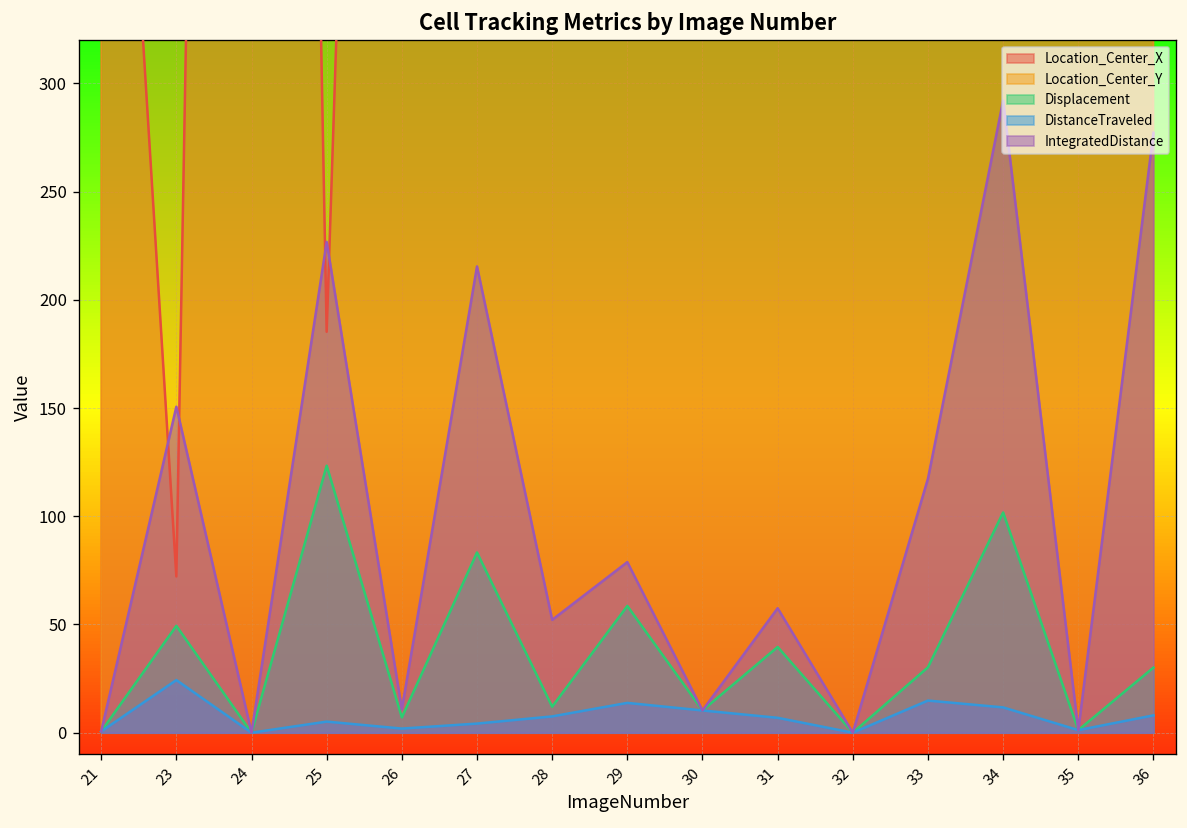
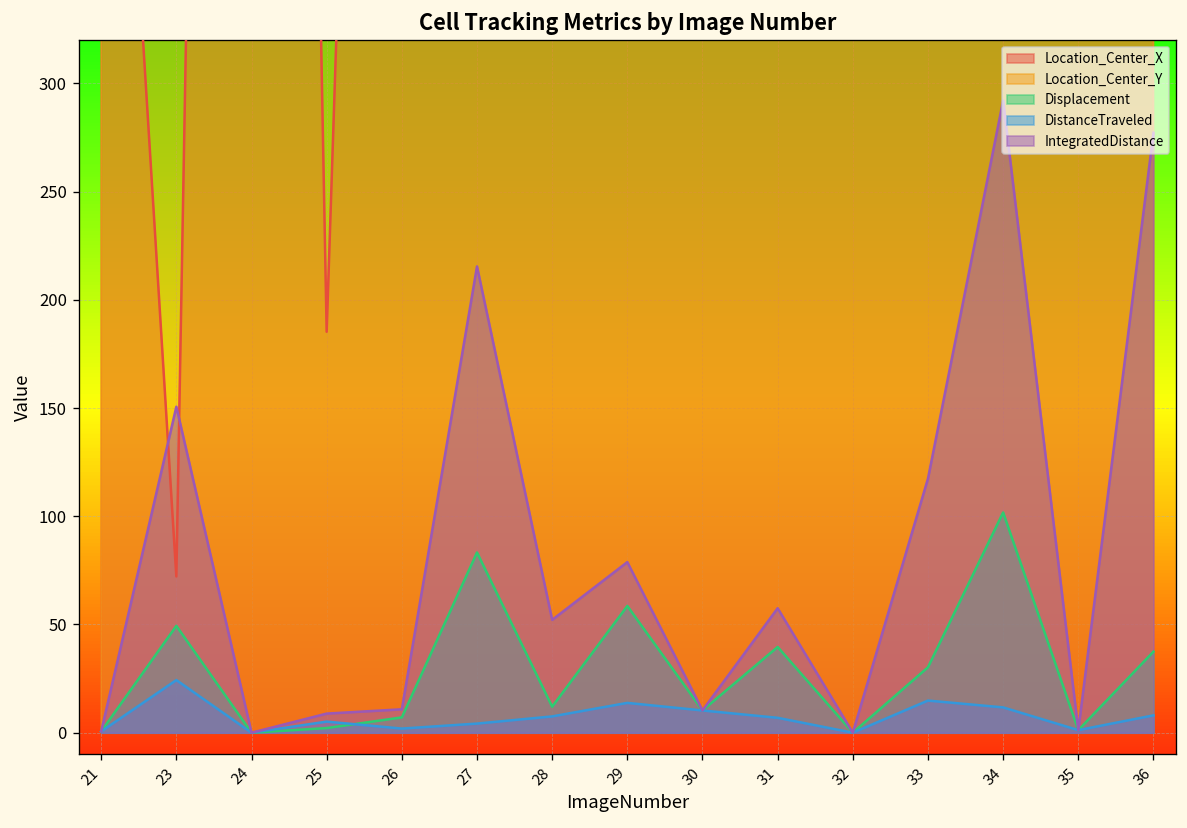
  {
    "Location_Center_X": {
      "23": 72,
      "25": 185
    },
    "Displacement": {
      "23": 49,
-     "25": 123,
+     "25": 2,
      "26": 7,
      "27": 83,
      "28": 12,
      "29": 59,
      "31": 40,
      "33": 30,
      "34": 102,
-     "36": 30
+     "36": 37
    },
    "DistanceTraveled": {
      "23": 24,
      "25": 5,
      "26": 2,
      "27": 4,
      "28": 8,
      "29": 14,
      "31": 7,
      "33": 15,
      "34": 12,
      "36": 8
    },
    "IntegratedDistance": {
      "23": 151,
-     "25": 227,
+     "25": 9,
      "26": 11,
      "27": 215,
      "28": 52,
      "29": 79,
      "31": 58,
      "33": 117
    }
  }
